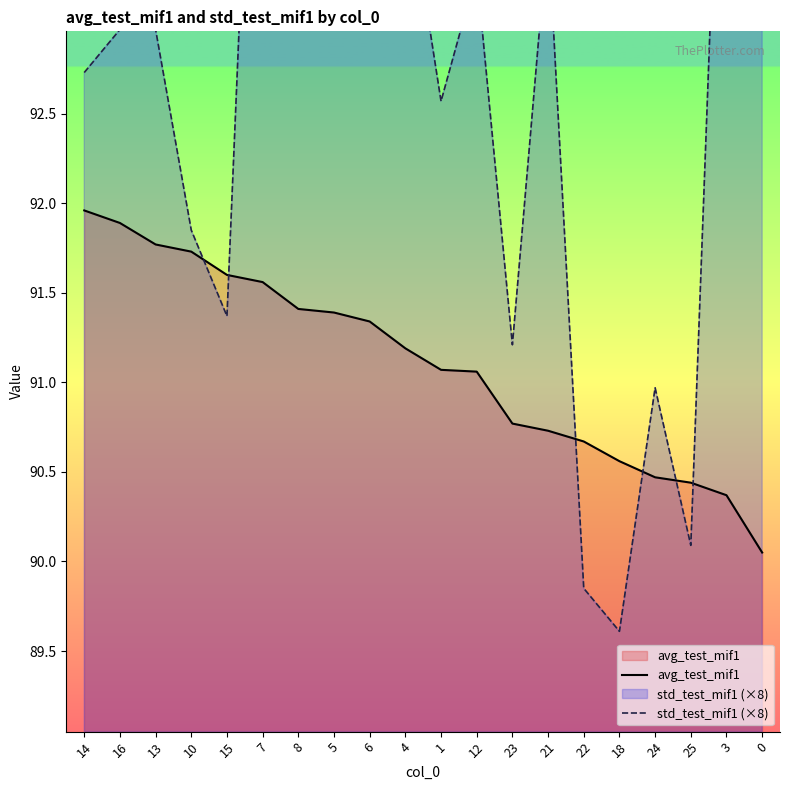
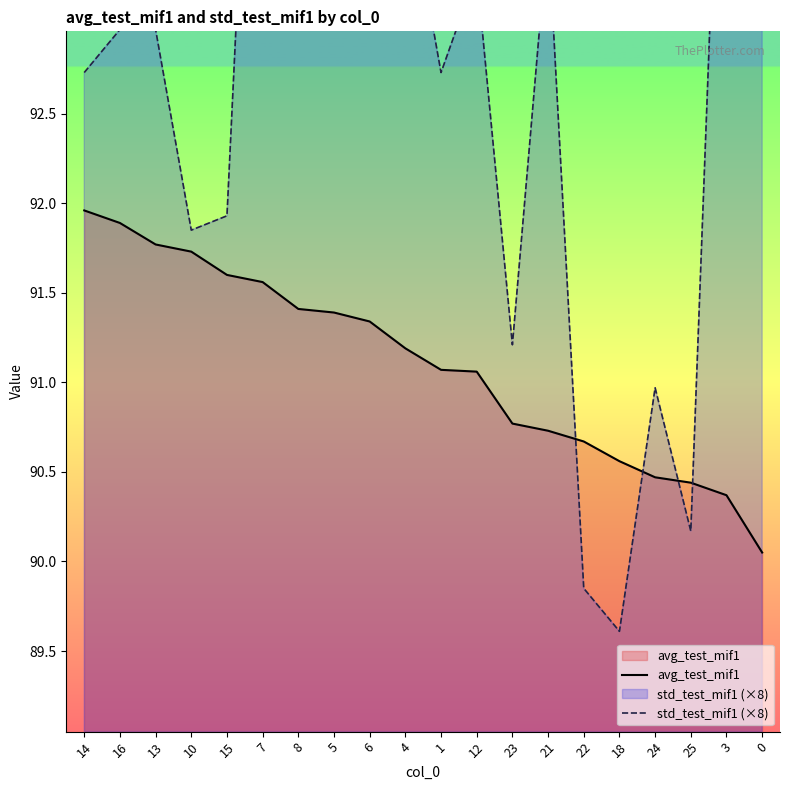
  {
    "std_test_mif1 (×8)": {
      "14": 92.73,
      "16": 92.97,
      "13": 92.97,
      "10": 91.85,
-     "15": 91.37,
-     "1": 92.57,
+     "15": 91.93,
+     "1": 92.73,
      "23": 91.21,
      "22": 89.85,
      "18": 89.61,
      "24": 90.97,
-     "25": 90.09
+     "25": 90.17
    }
  }
